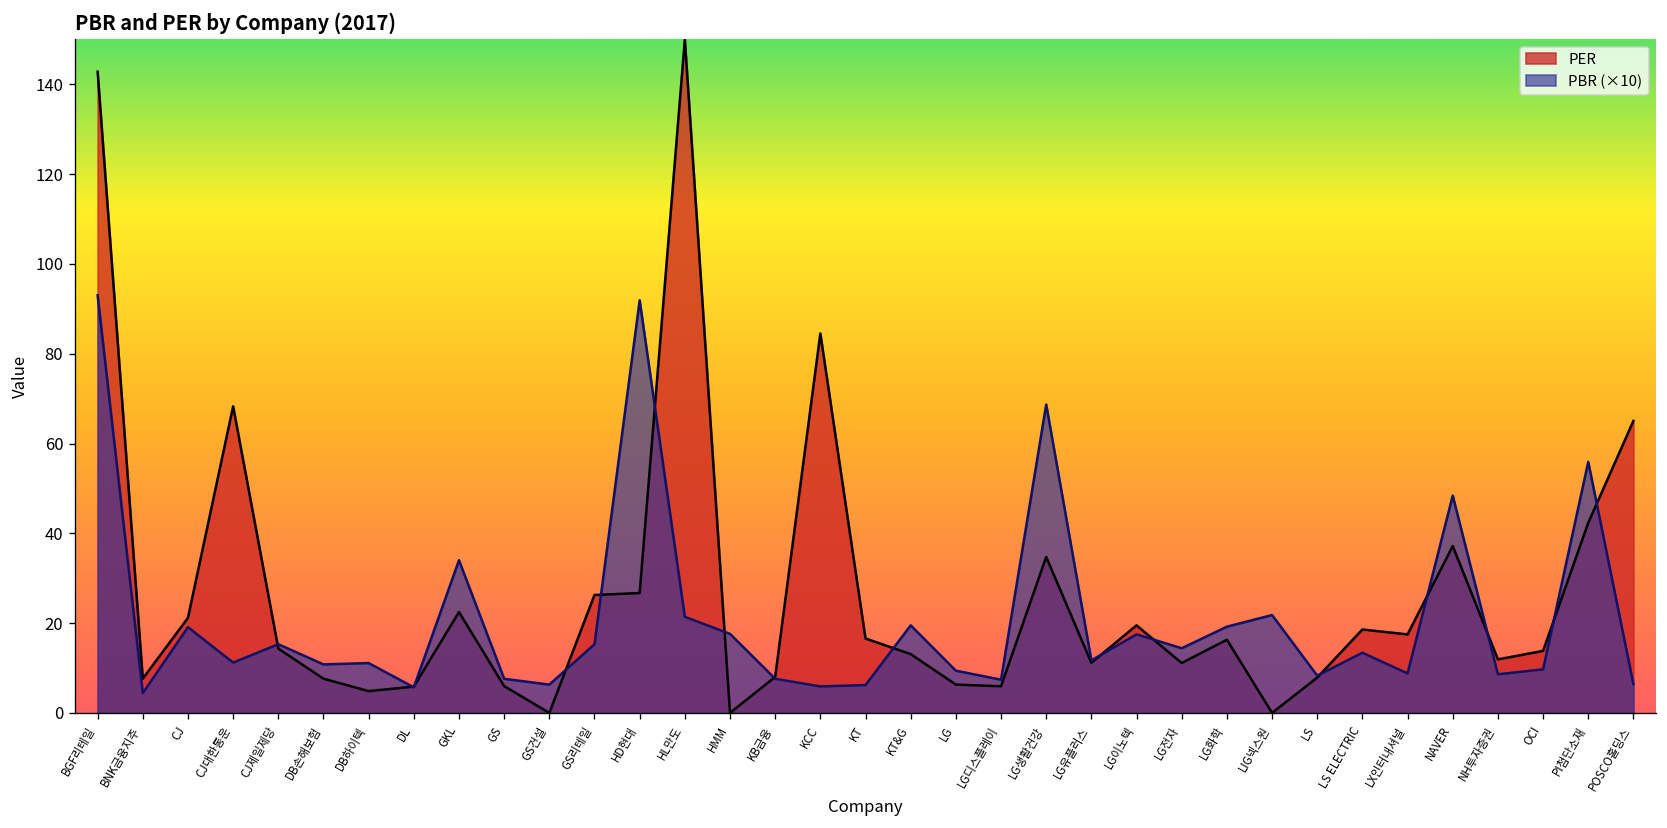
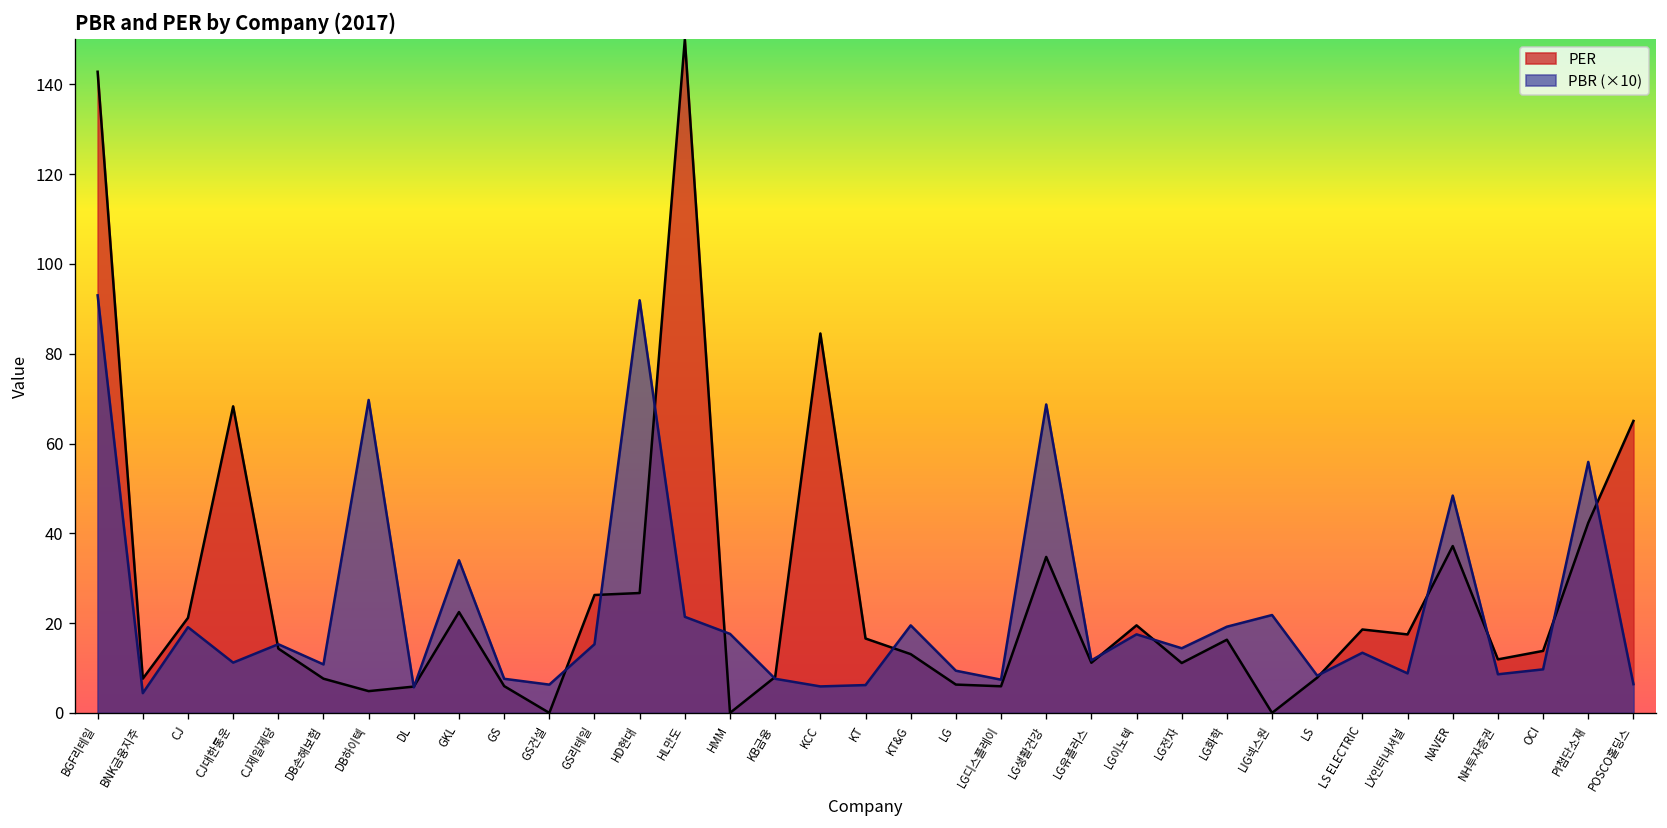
  {
    "PER": {
      "BGF리테일": 143,
      "BNK금융지주": 8,
      "CJ": 21,
      "CJ대한통운": 68,
      "CJ제일제당": 14,
      "DB손해보험": 8,
      "DB하이텍": 5,
      "GKL": 22,
      "GS": 6,
      "GS건설": 0,
      "GS리테일": 26,
      "HD현대": 27,
      "HL만도": 150,
      "HMM": 0,
      "KCC": 85,
      "KT": 17,
      "KT&G": 13,
      "LG": 6,
      "LG디스플레이": 6,
      "LG생활건강": 35,
      "LG이노텍": 20,
      "LG전자": 11,
      "LG화학": 16,
      "LIG넥스원": 0,
      "LS ELECTRIC": 19,
      "LX인터내셔널": 17,
      "NAVER": 37,
      "NH투자증권": 12,
      "OCI": 14,
      "PI첨단소재": 42,
      "POSCO홀딩스": 65
    },
    "PBR (×10)": {
      "BGF리테일": 93,
      "BNK금융지주": 4,
      "CJ": 19,
      "CJ대한통운": 11,
      "CJ제일제당": 15,
      "DB손해보험": 11,
-     "DB하이텍": 11,
+     "DB하이텍": 70,
      "GKL": 34,
      "GS": 8,
      "GS건설": 6,
      "GS리테일": 15,
      "HD현대": 92,
      "HL만도": 21,
      "HMM": 18,
      "KCC": 6,
      "KT": 6,
      "KT&G": 20,
      "LG": 9,
      "LG디스플레이": 7,
      "LG생활건강": 69,
      "LG이노텍": 18,
      "LG전자": 14,
      "LG화학": 19,
      "LIG넥스원": 22,
      "LS ELECTRIC": 13,
      "LX인터내셔널": 9,
      "NAVER": 48,
      "NH투자증권": 9,
      "OCI": 10,
      "PI첨단소재": 56,
      "POSCO홀딩스": 6
    }
  }
